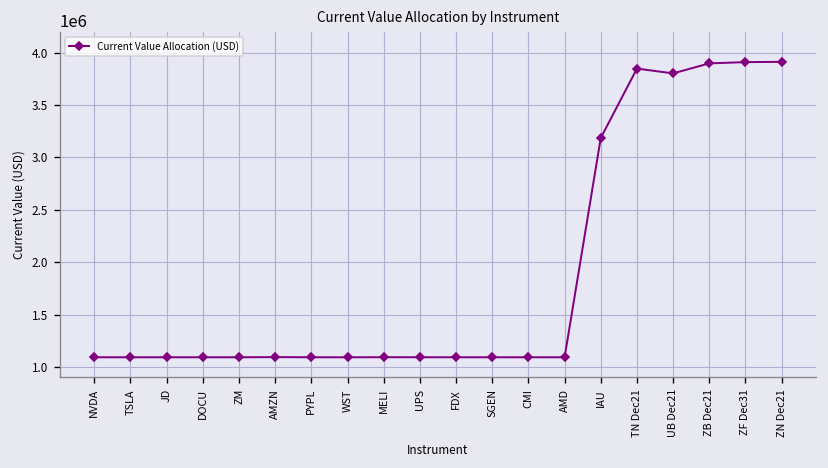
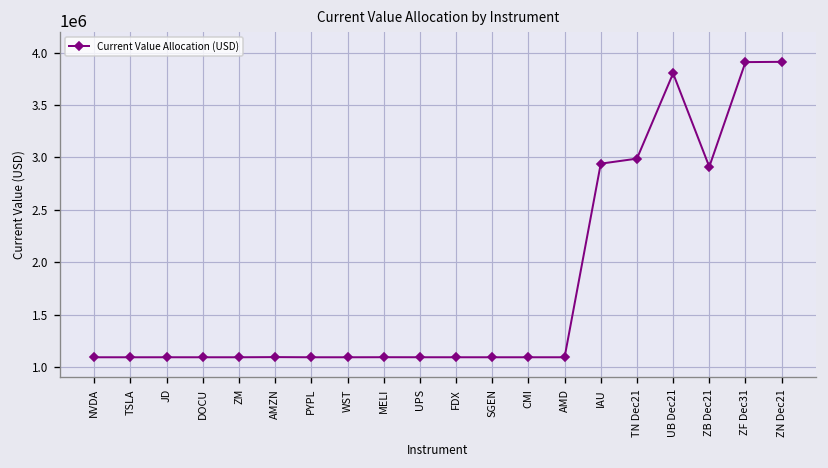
  {
    "NVDA": 1100000,
    "TSLA": 1100000,
    "JD": 1100000,
    "DOCU": 1100000,
    "ZM": 1100000,
    "AMZN": 1100000,
    "PYPL": 1100000,
    "WST": 1100000,
    "MELI": 1100000,
    "UPS": 1100000,
    "FDX": 1100000,
    "SGEN": 1100000,
    "CMI": 1100000,
    "AMD": 1100000,
-   "IAU": 3200000,
-   "TN Dec21": 3800000,
+   "IAU": 2900000,
+   "TN Dec21": 3000000,
    "UB Dec21": 3800000,
-   "ZB Dec21": 3900000,
+   "ZB Dec21": 2900000,
    "ZF Dec31": 3900000,
    "ZN Dec21": 3900000
  }
